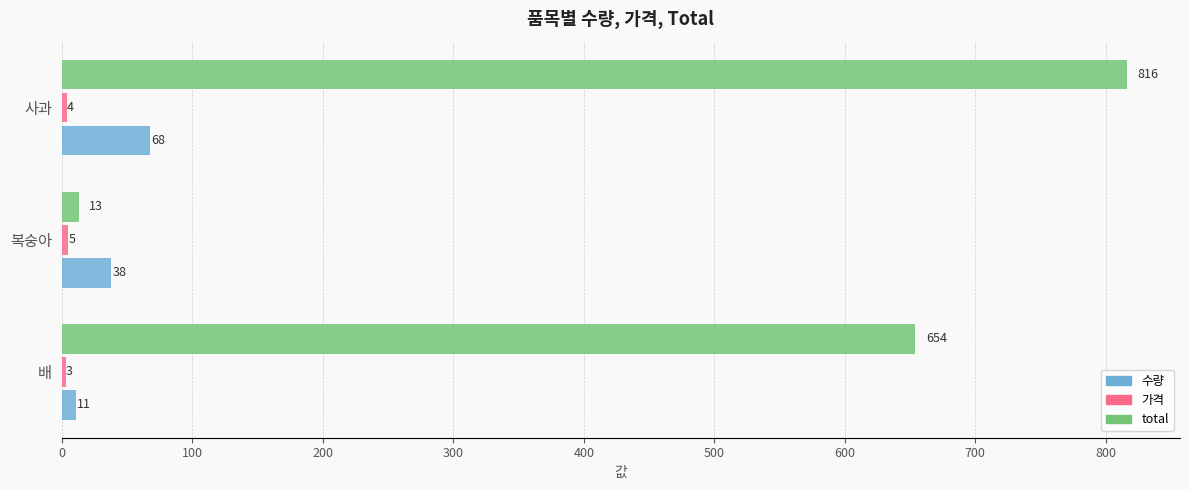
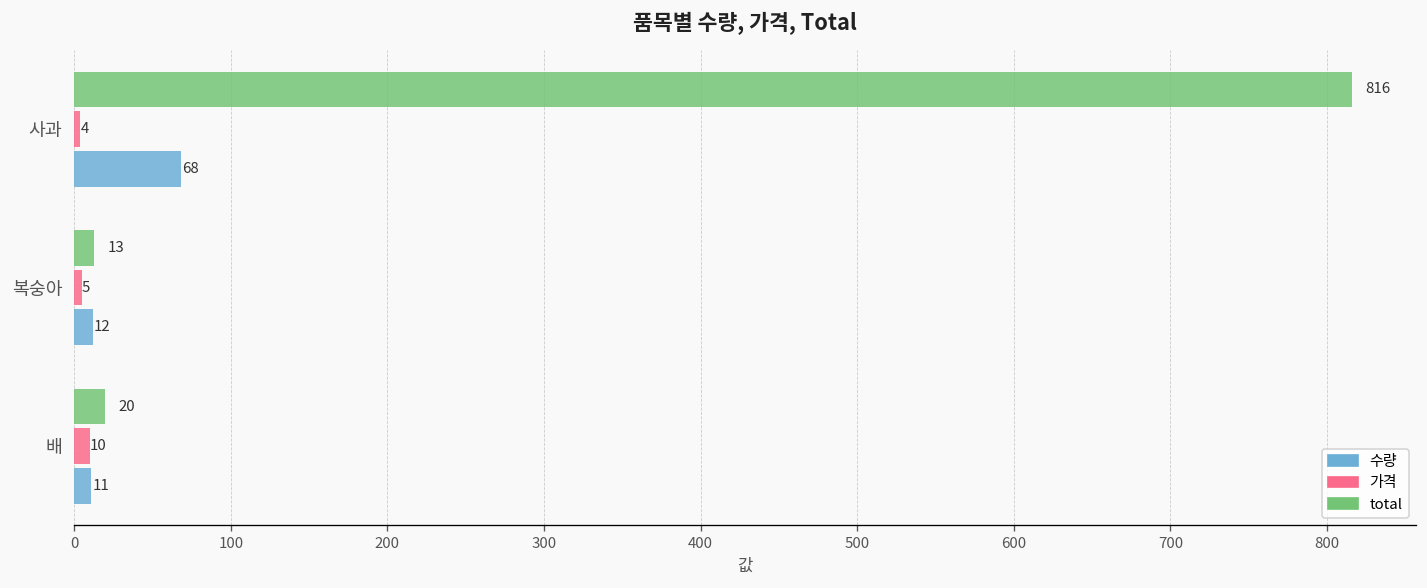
  {
    "수량": {
      "사과": 68,
-     "복숭아": 38,
+     "복숭아": 12,
      "배": 11
    },
    "가격": {
      "사과": 4,
      "복숭아": 5,
-     "배": 3
+     "배": 10
    },
    "total": {
      "사과": 816,
      "복숭아": 13,
-     "배": 654
+     "배": 20
    }
  }
